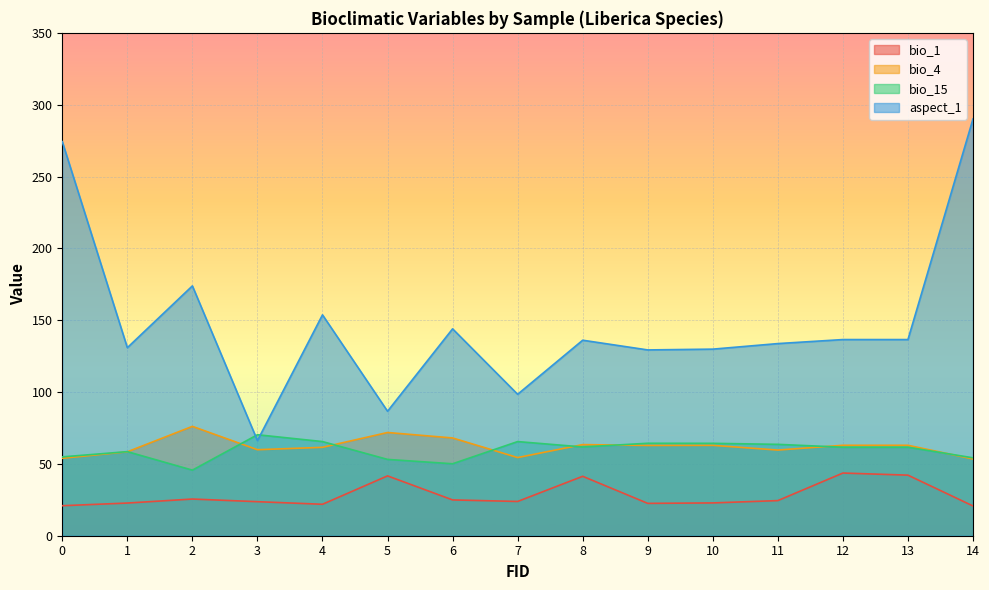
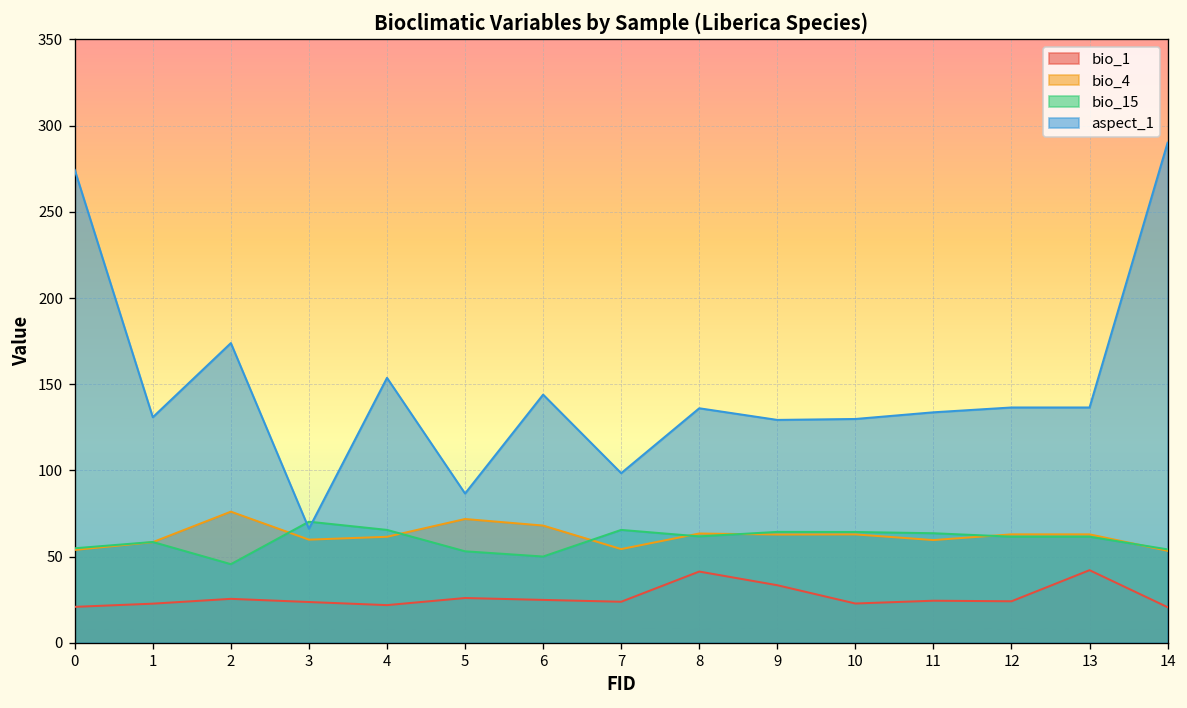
  {
    "bio_1": {
      "0": 21,
      "1": 23,
      "2": 26,
      "3": 24,
      "4": 22,
-     "5": 42,
+     "5": 26,
      "6": 25,
      "7": 24,
      "8": 41,
-     "9": 23,
+     "9": 33,
      "10": 23,
      "11": 24,
-     "12": 44,
+     "12": 24,
      "13": 42,
      "14": 21
    },
    "bio_4": {
      "2": 76,
      "3": 60,
      "4": 62,
      "5": 72,
      "6": 68,
      "7": 54,
      "11": 60
    },
    "bio_15": {
      "2": 46,
      "3": 70,
      "4": 66,
      "5": 53,
      "6": 50,
      "7": 66,
      "11": 64
    },
    "aspect_1": {
      "0": 274,
      "1": 131,
      "2": 174,
      "3": 66,
      "4": 154,
      "5": 87,
      "6": 144,
      "7": 98,
      "8": 136,
      "9": 129,
      "10": 130,
      "11": 134,
      "12": 137,
      "13": 137,
      "14": 290
    }
  }
